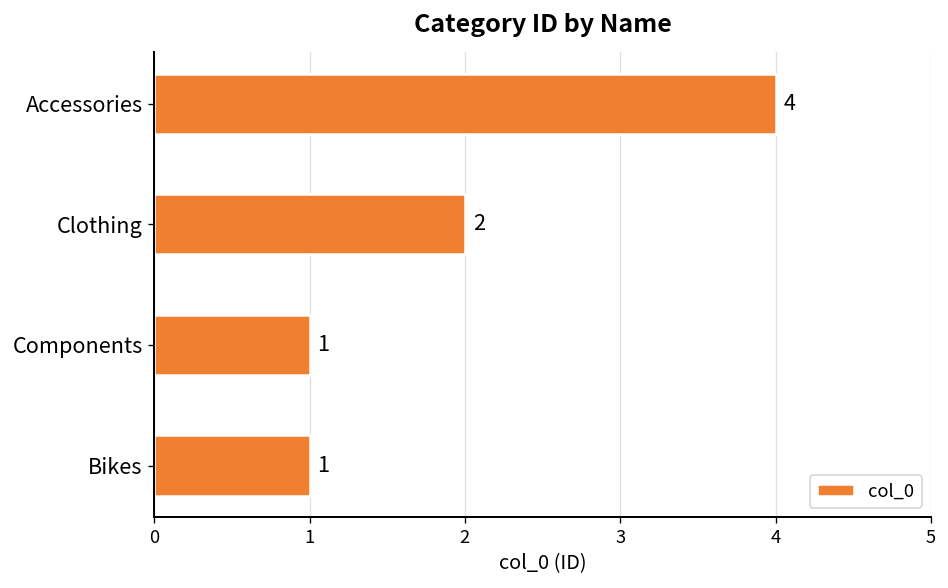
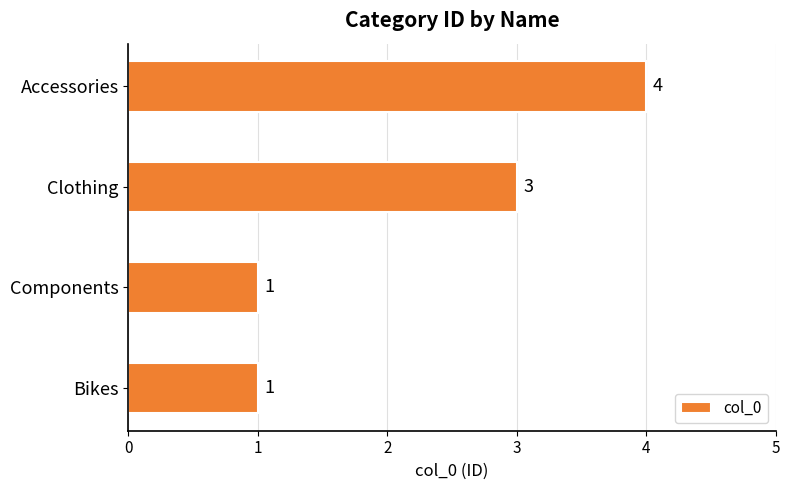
  {
    "Accessories": 4,
-   "Clothing": 2,
+   "Clothing": 3,
    "Components": 1,
    "Bikes": 1
  }
